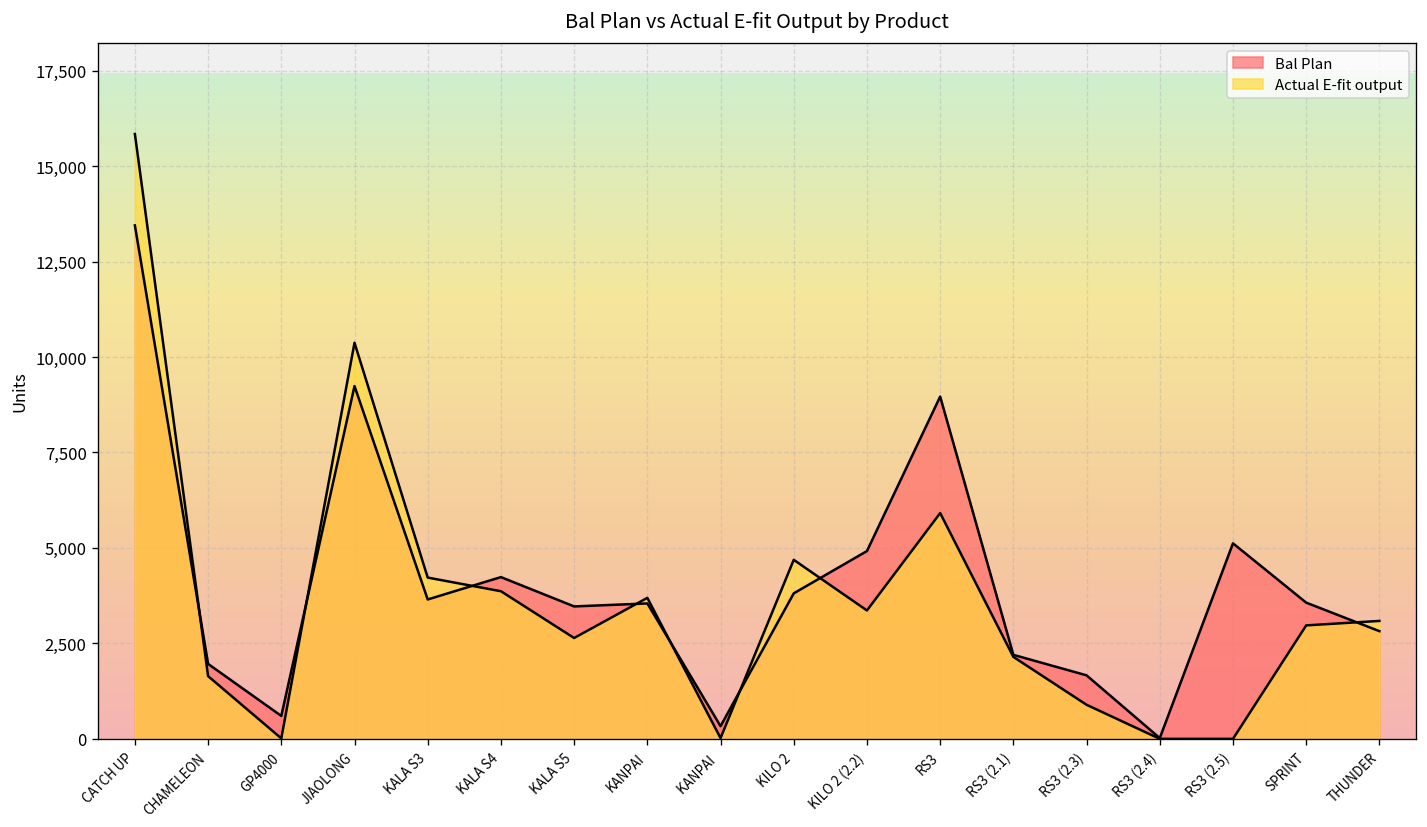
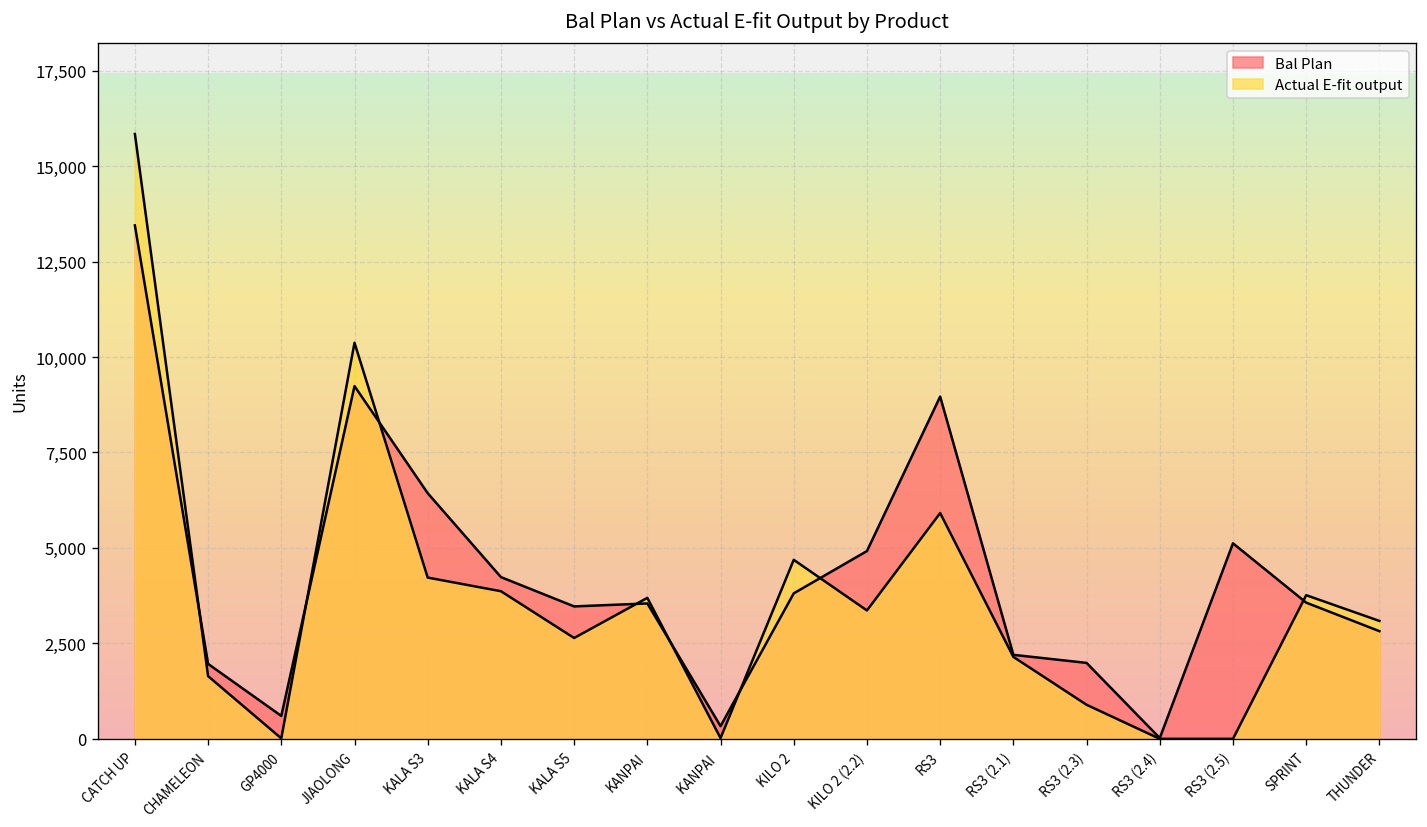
  {
    "Bal Plan": {
      "CATCH UP": "13,400",
      "CHAMELEON": "2,000",
      "GP4000": "600",
      "JIAOLONG": "9,200",
-     "KALA S3": "3,700",
+     "KALA S3": "6,400",
      "KALA S4": "4,200",
      "KALA S5": "3,500",
      "KILO 2": "3,800",
      "KILO 2 (2.2)": "4,900",
      "RS3": "9,000",
-     "RS3 (2.3)": "1,700",
+     "RS3 (2.3)": "2,000",
      "RS3 (2.5)": "5,100",
      "SPRINT": "3,600",
      "THUNDER": "2,800"
    },
    "Actual E-fit output": {
      "CATCH UP": "15,800",
      "CHAMELEON": "1,600",
      "GP4000": "0",
      "JIAOLONG": "10,400",
      "KALA S3": "4,200",
      "KALA S4": "3,900",
      "KALA S5": "2,600",
      "KILO 2": "4,700",
      "KILO 2 (2.2)": "3,400",
      "RS3": "5,900",
      "RS3 (2.3)": "900",
      "RS3 (2.5)": "0",
-     "SPRINT": "3,000",
+     "SPRINT": "3,800",
      "THUNDER": "3,100"
    }
  }
